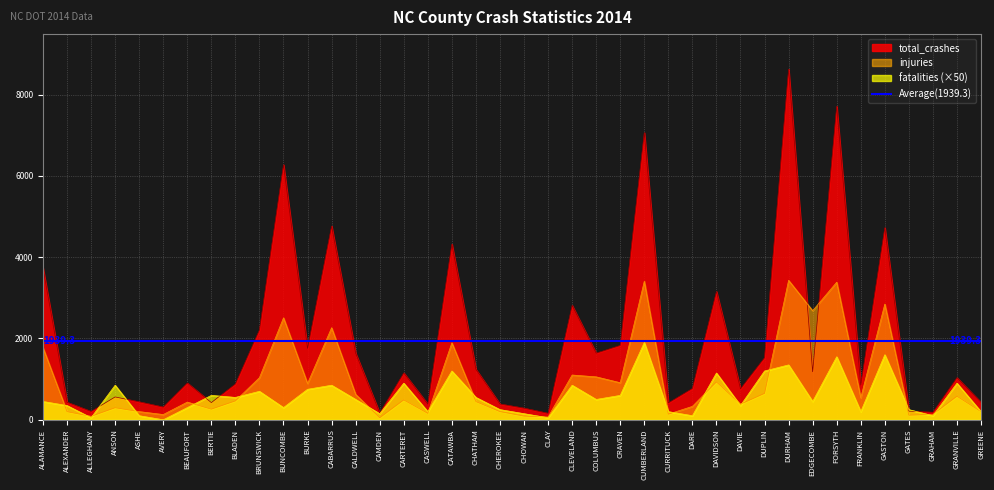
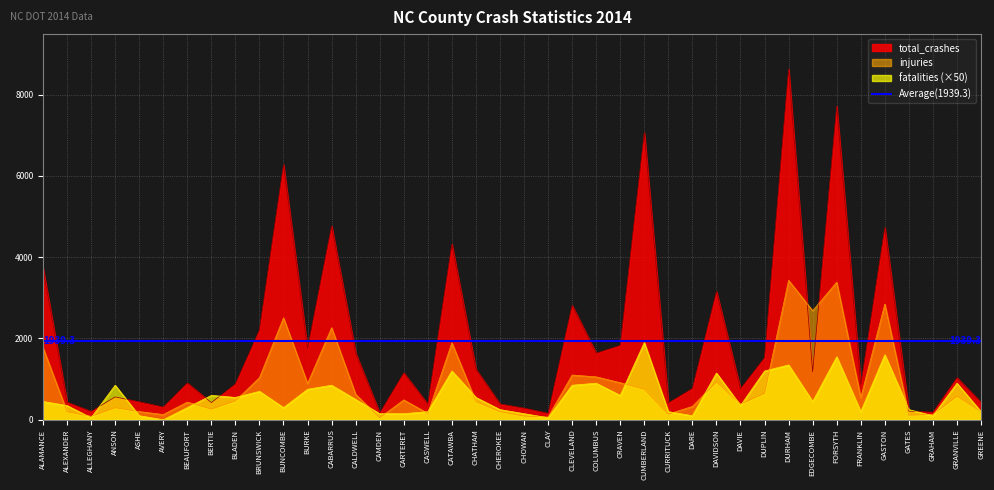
  {
    "total_crashes": {
      "ALAMANCE": 3700,
      "ALEXANDER": 400,
      "ALLEGHANY": 200,
      "ANSON": 600,
      "ASHE": 400,
      "AVERY": 300,
      "BEAUFORT": 900,
      "BERTIE": 400,
      "BLADEN": 900,
      "BRUNSWICK": 2200,
      "BUNCOMBE": 6300,
      "BURKE": 1800,
      "CABARRUS": 4800,
      "CALDWELL": 1600,
      "CARTERET": 1200,
      "CASWELL": 400,
      "CATAWBA": 4300,
      "CHATHAM": 1200,
      "CHEROKEE": 400,
      "CHOWAN": 300,
      "CLAY": 200,
      "CLEVELAND": 2800,
      "COLUMBUS": 1600,
      "CRAVEN": 1800,
      "CUMBERLAND": 7100,
      "CURRITUCK": 400,
      "DARE": 800,
      "DAVIDSON": 3200,
      "DAVIE": 800,
      "DUPLIN": 1500,
      "DURHAM": 8600,
      "EDGECOMBE": 1200,
      "FORSYTH": 7700,
      "FRANKLIN": 900,
      "GASTON": 4700,
      "GRANVILLE": 1000,
      "GREENE": 400
    },
    "injuries": {
      "ALEXANDER": 200,
      "ANSON": 300,
      "ASHE": 200,
      "AVERY": 100,
      "BEAUFORT": 400,
      "BERTIE": 300,
      "BLADEN": 500,
      "BRUNSWICK": 1000,
      "BUNCOMBE": 2500,
      "BURKE": 900,
      "CABARRUS": 2300,
      "CALDWELL": 600,
      "CAMDEN": 100,
      "CARTERET": 500,
      "CATAWBA": 1900,
      "CHATHAM": 400,
      "CLEVELAND": 1100,
      "COLUMBUS": 1100,
      "CRAVEN": 900,
-     "CUMBERLAND": 3400,
+     "CUMBERLAND": 800,
      "CURRITUCK": 100,
      "DARE": 300,
      "DAVIDSON": 900,
      "DUPLIN": 700,
      "DURHAM": 3400,
      "EDGECOMBE": 2700,
      "FORSYTH": 3400,
      "FRANKLIN": 500,
      "GASTON": 2800,
      "GATES": 100,
      "GRANVILLE": 600
    },
    "fatalities (×50)": {
      "ALAMANCE": 500,
      "ALEXANDER": 400,
      "ANSON": 900,
      "ASHE": 100,
      "AVERY": 0,
      "BEAUFORT": 300,
      "BERTIE": 600,
      "BLADEN": 600,
      "BRUNSWICK": 700,
      "BUNCOMBE": 300,
      "BURKE": 800,
      "CABARRUS": 900,
      "CALDWELL": 500,
-     "CARTERET": 900,
+     "CARTERET": 200,
      "CATAWBA": 1200,
      "CHATHAM": 600,
      "CLEVELAND": 900,
-     "COLUMBUS": 500,
+     "COLUMBUS": 900,
      "CRAVEN": 600,
      "CUMBERLAND": 1900,
      "CURRITUCK": 200,
      "DARE": 100,
      "DAVIDSON": 1200,
      "DUPLIN": 1200,
      "DURHAM": 1400,
      "EDGECOMBE": 500,
      "FORSYTH": 1600,
      "FRANKLIN": 200,
      "GASTON": 1600,
      "GRANVILLE": 900
    }
  }
